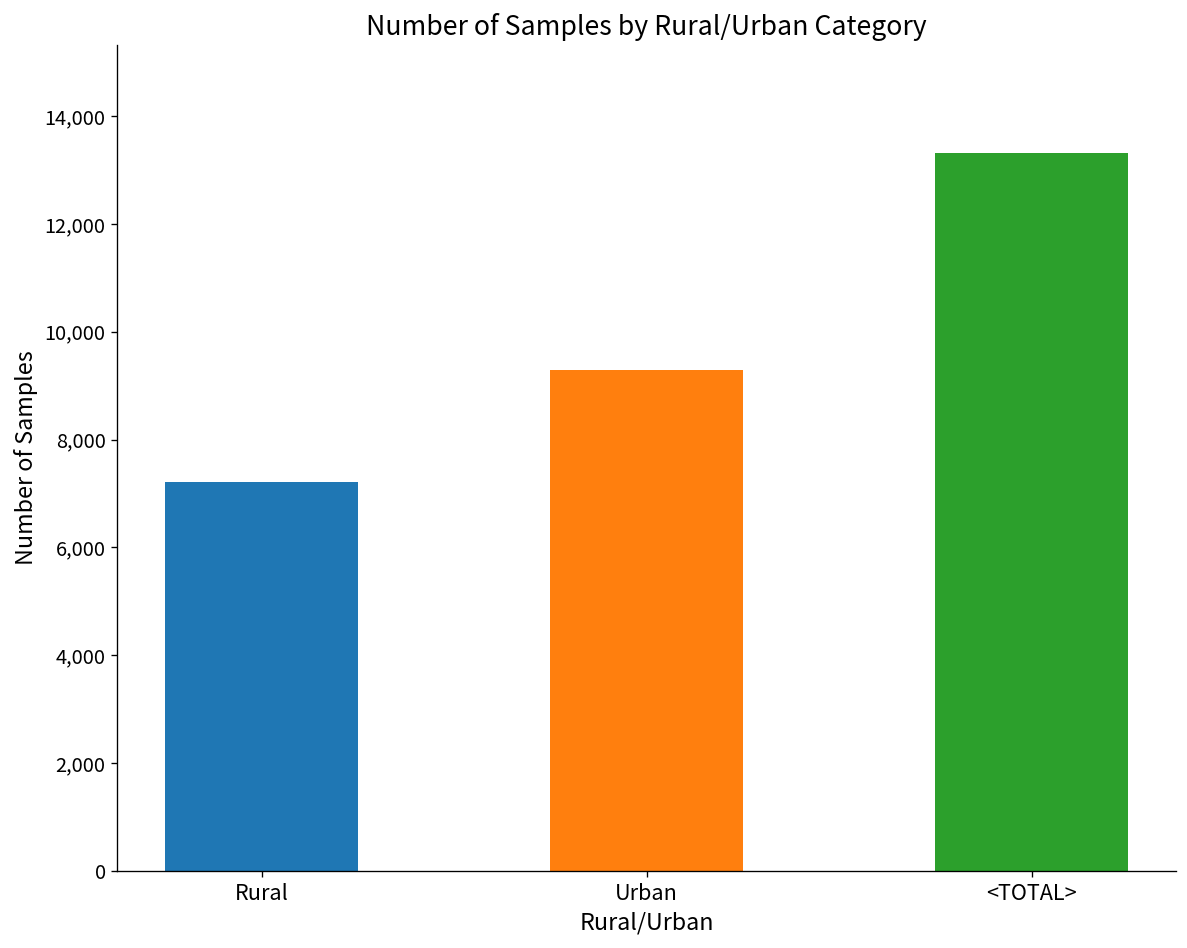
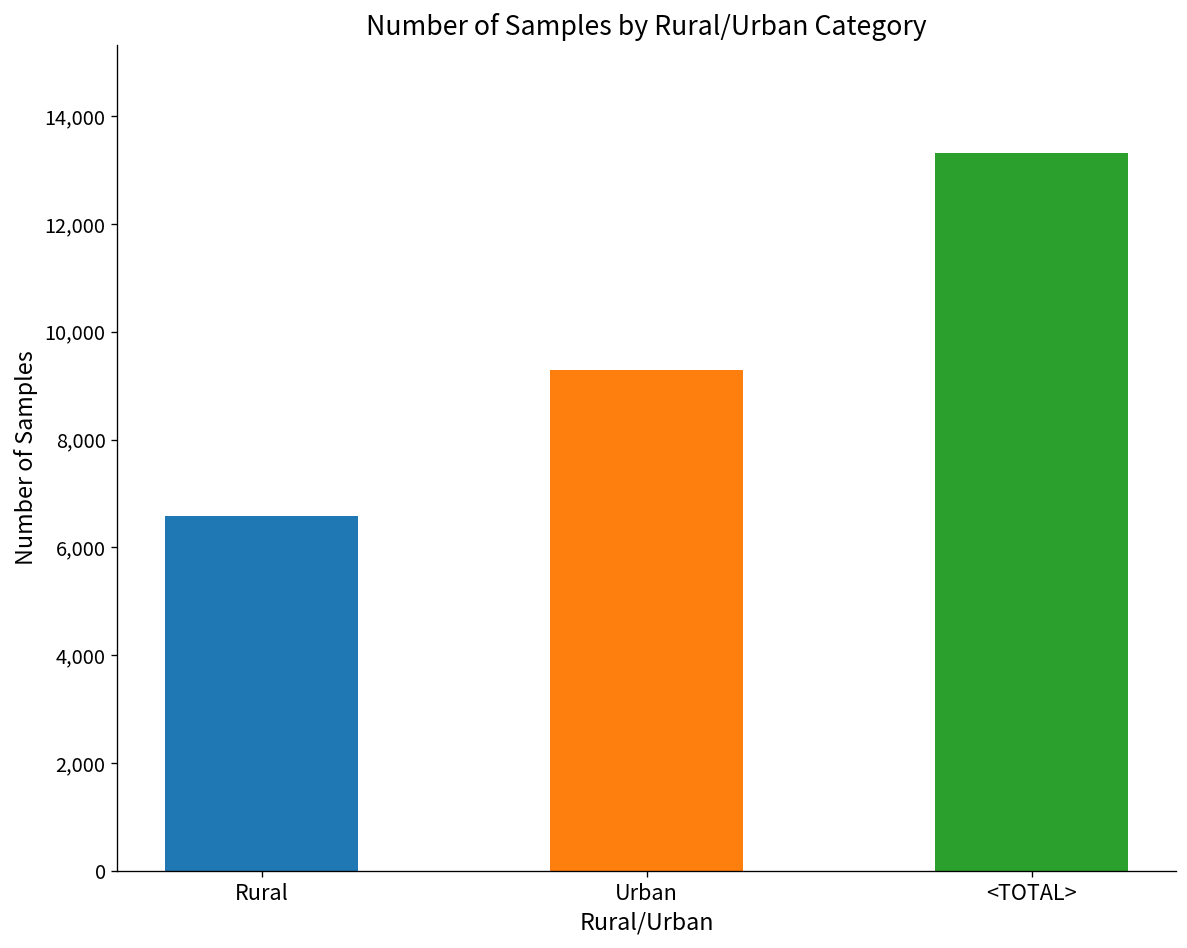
  {
-   "Rural": "7,200",
+   "Rural": "6,600",
    "Urban": "9,300",
    "<TOTAL>": "13,300"
  }
